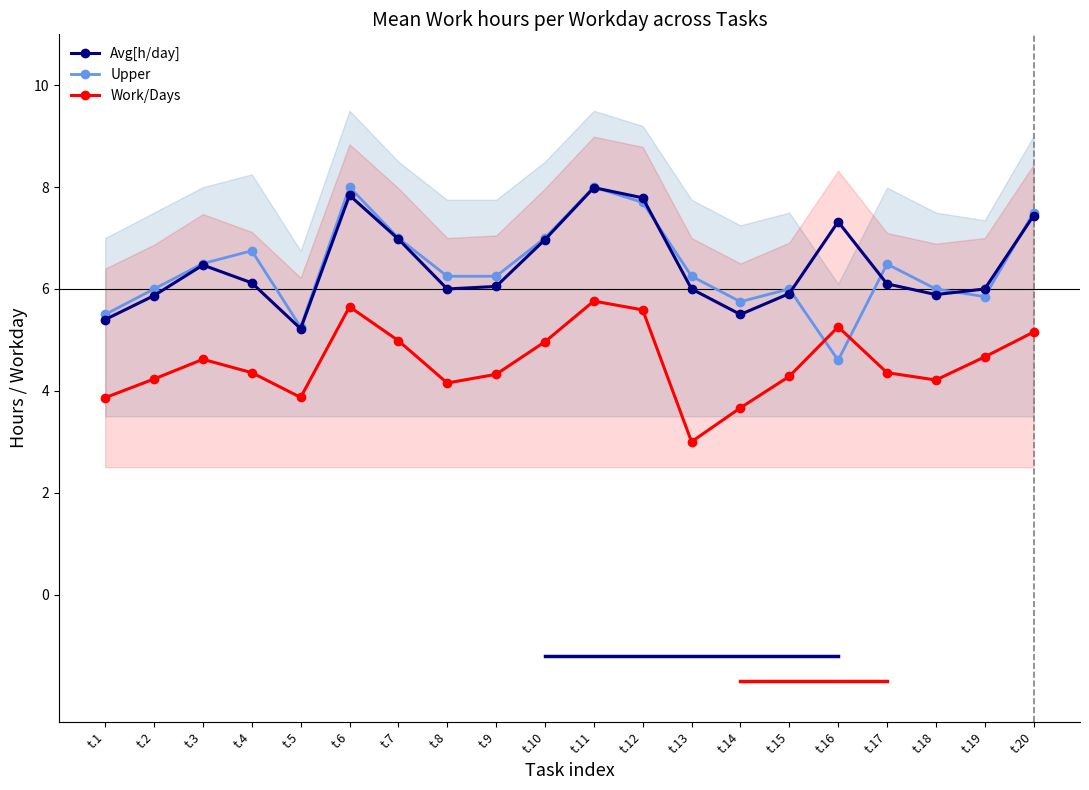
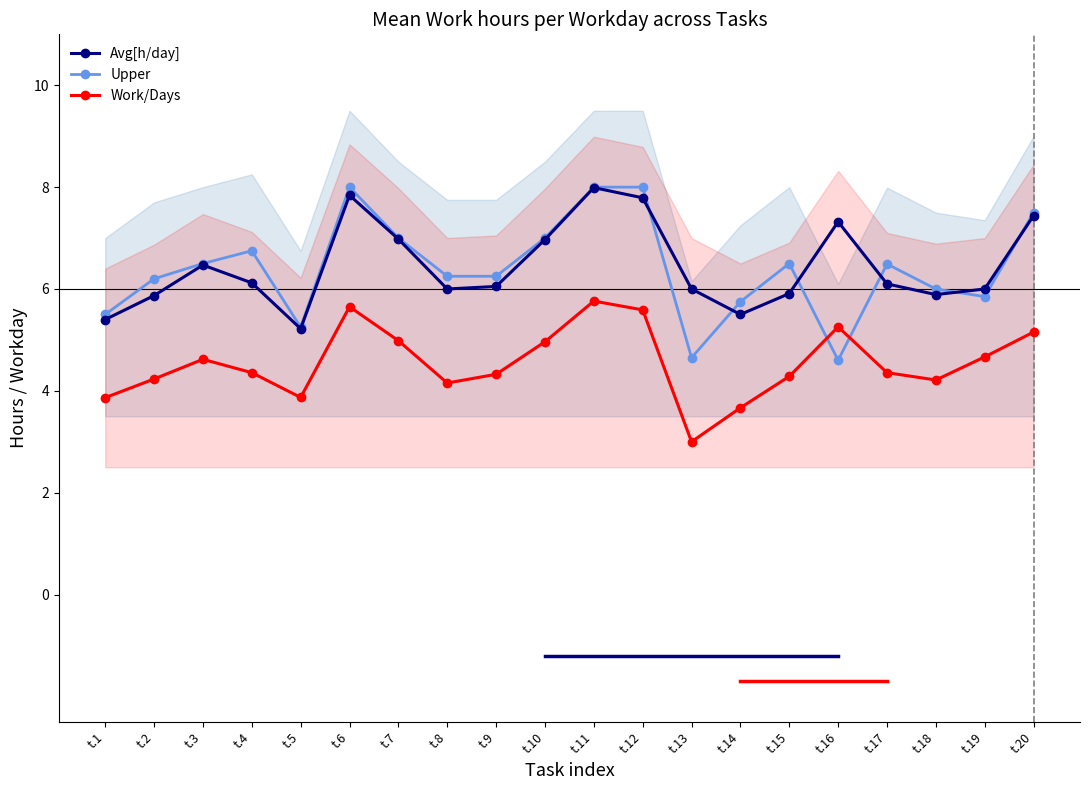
  {
    "Upper": {
      "t.1": 5.5,
-     "t.2": 6.0,
+     "t.2": 6.2,
      "t.4": 6.8,
      "t.6": 8.0,
      "t.8": 6.3,
      "t.9": 6.3,
-     "t.12": 7.7,
-     "t.13": 6.3,
+     "t.12": 8.0,
+     "t.13": 4.7,
      "t.14": 5.8,
-     "t.15": 6.0,
+     "t.15": 6.5,
      "t.16": 4.6,
      "t.17": 6.5,
      "t.18": 6.0,
      "t.19": 5.9,
      "t.20": 7.5
    }
  }
